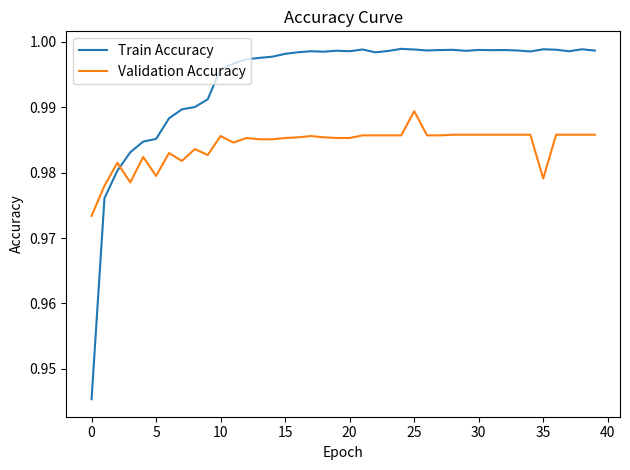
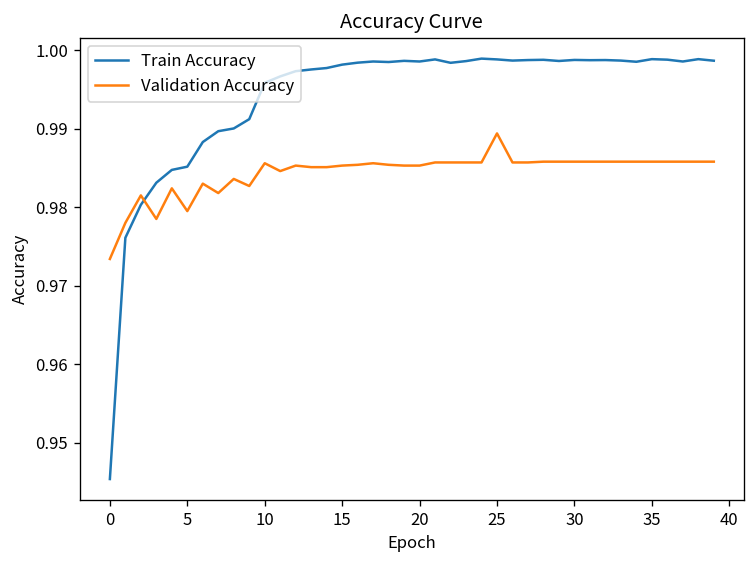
  {
    "Train Accuracy": {
      "0": 0.945,
      "5": 0.985,
      "15": 0.998,
      "20": 0.999,
      "25": 0.999,
      "30": 0.999,
      "35": 0.999
    },
    "Validation Accuracy": {
      "0": 0.973,
      "5": 0.980,
      "10": 0.986,
      "15": 0.985,
      "20": 0.985,
      "25": 0.989,
      "30": 0.986,
-     "35": 0.979
+     "35": 0.986
    }
  }
